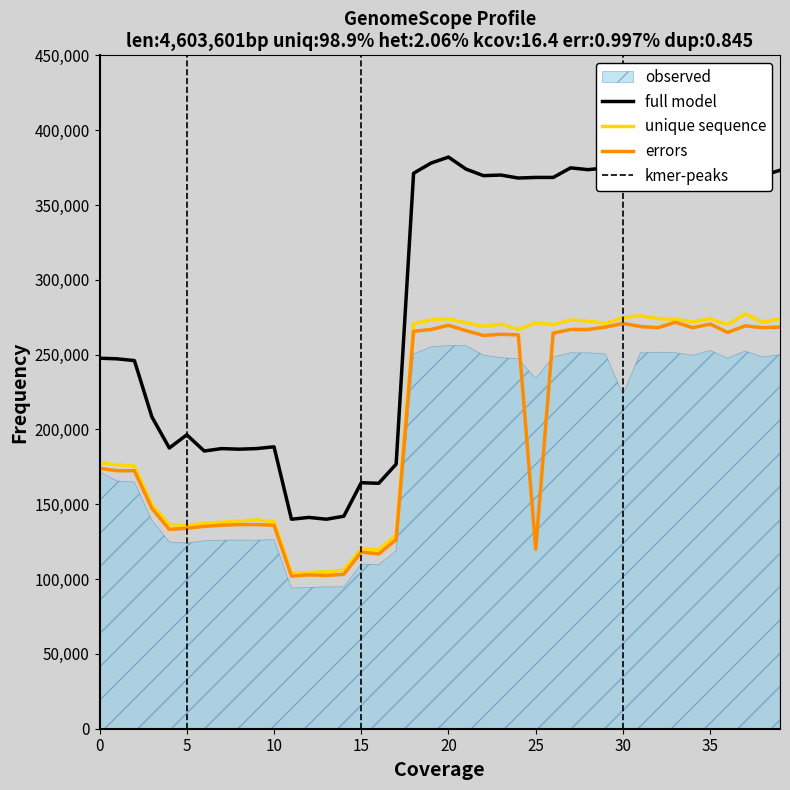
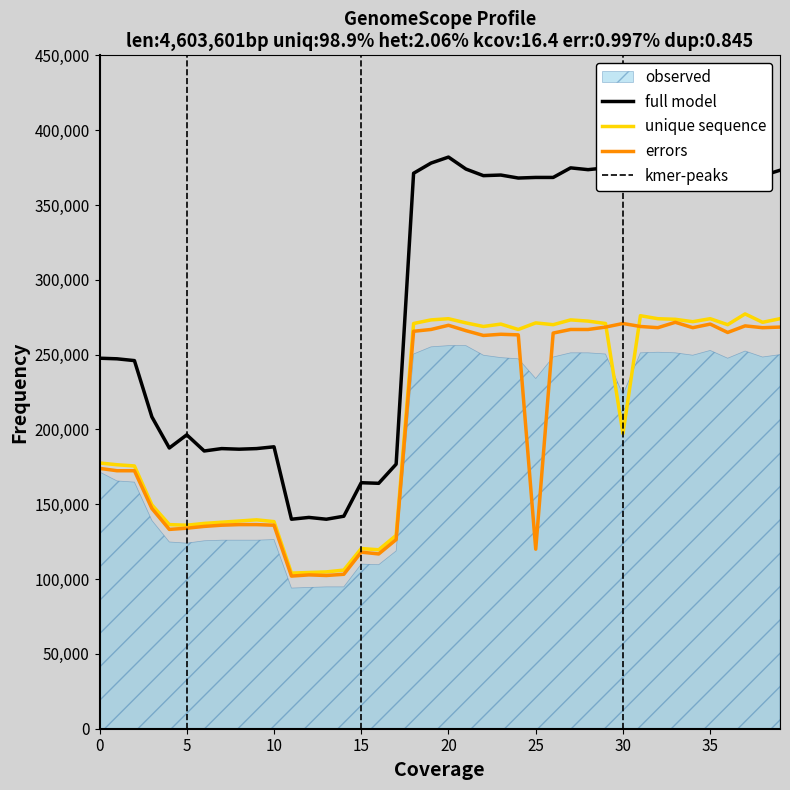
  {
    "full model": {
      "0": "248,000",
      "5": "196,000",
      "10": "188,000",
      "15": "164,000",
      "20": "382,000",
      "25": "368,000"
    },
    "observed": {
      "0": "172,000",
      "5": "124,000",
      "10": "126,000",
      "15": "110,000",
      "20": "256,000",
      "25": "234,000",
      "30": "223,000",
      "35": "253,000"
    },
    "unique sequence": {
      "0": "178,000",
      "5": "136,000",
      "10": "138,000",
      "15": "120,000",
      "20": "274,000",
      "25": "271,000",
-     "30": "275,000",
+     "30": "197,000",
      "35": "274,000"
    },
    "errors": {
      "0": "174,000",
      "5": "134,000",
      "10": "136,000",
      "15": "118,000",
      "20": "270,000",
      "25": "120,000",
      "30": "271,000",
      "35": "270,000"
    }
  }
